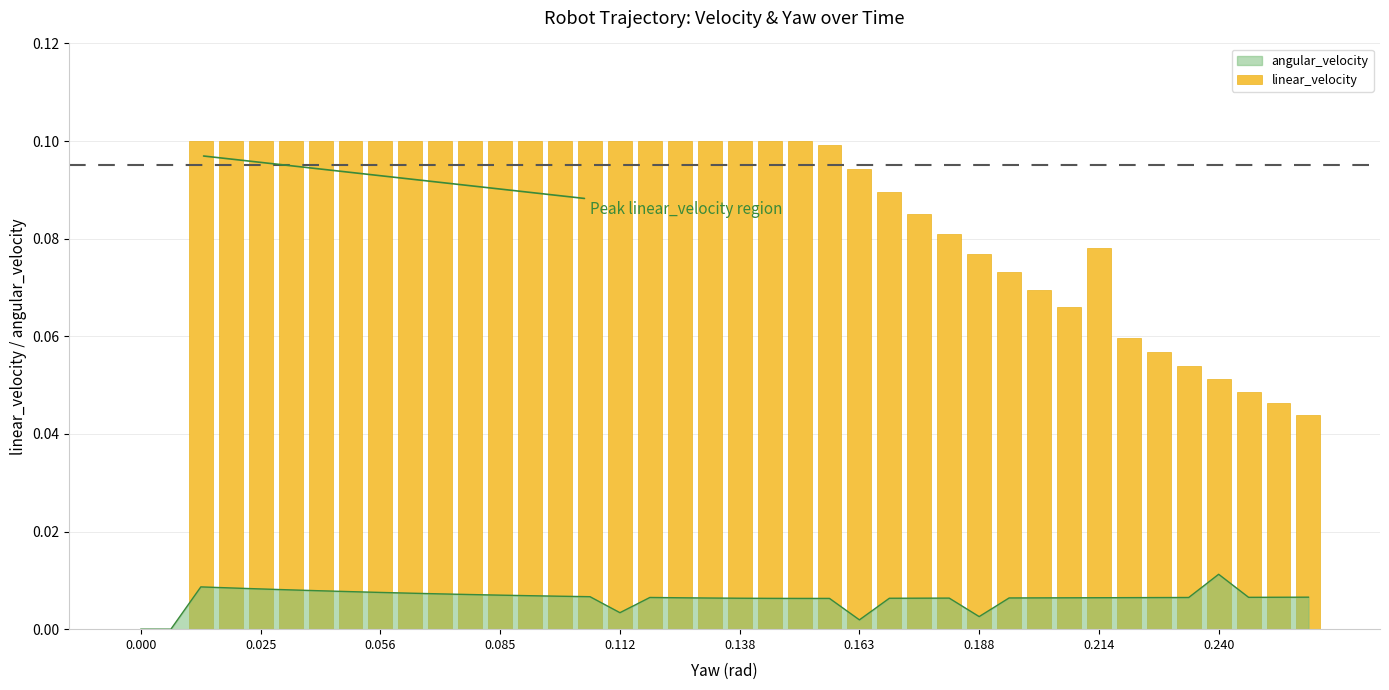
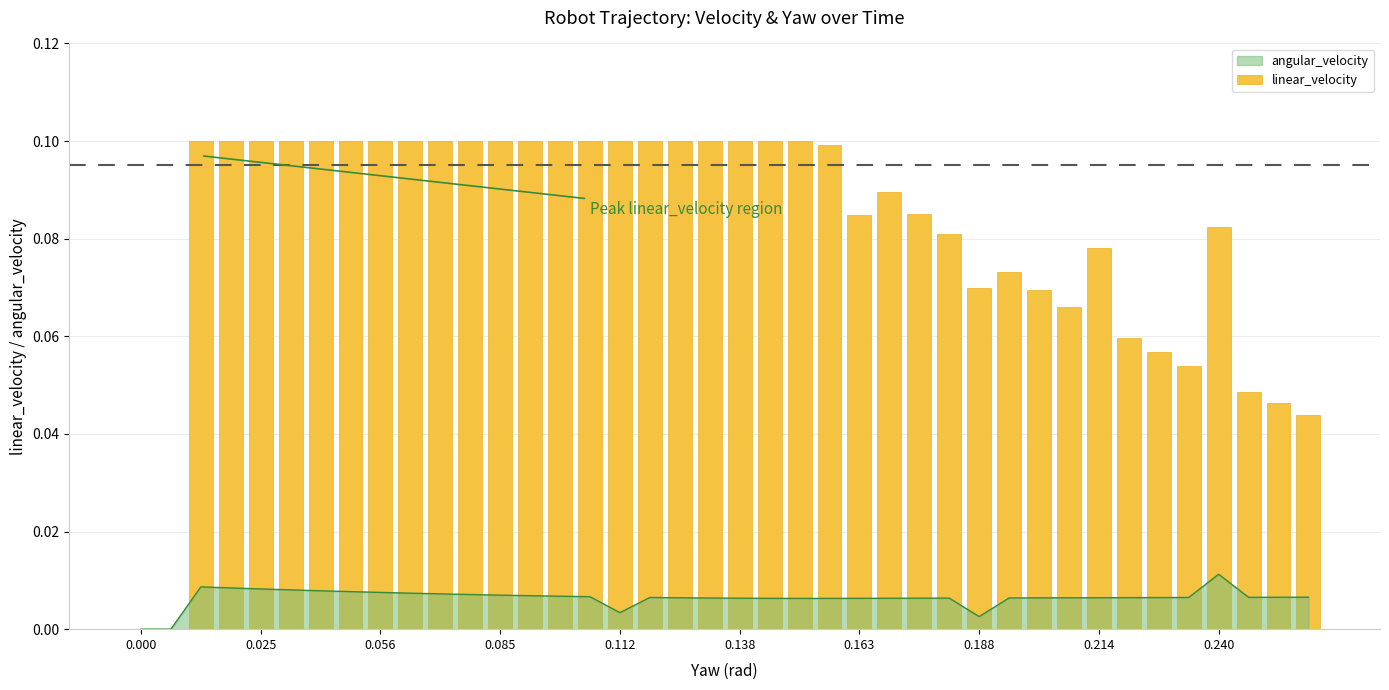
  {
    "angular_velocity": {
      "0.000": 0.000,
      "0.025": 0.008,
      "0.056": 0.008,
      "0.085": 0.007,
      "0.112": 0.003,
      "0.138": 0.006,
-     "0.163": 0.002,
+     "0.163": 0.006,
      "0.188": 0.003,
      "0.214": 0.006,
      "0.240": 0.011
    },
    "linear_velocity": {
      "0.000": 0.000,
      "0.025": 0.100,
      "0.056": 0.100,
      "0.085": 0.100,
      "0.112": 0.100,
      "0.138": 0.100,
-     "0.163": 0.094,
-     "0.188": 0.077,
+     "0.163": 0.085,
+     "0.188": 0.070,
      "0.214": 0.078,
-     "0.240": 0.051
+     "0.240": 0.082
    }
  }
